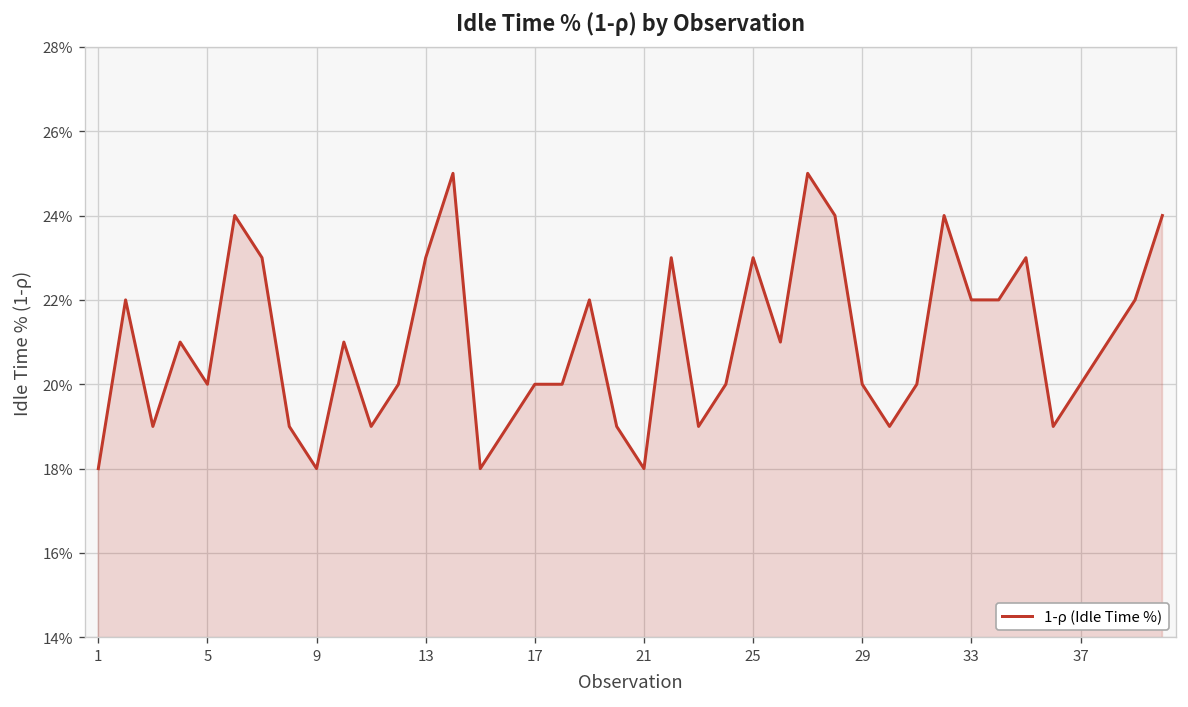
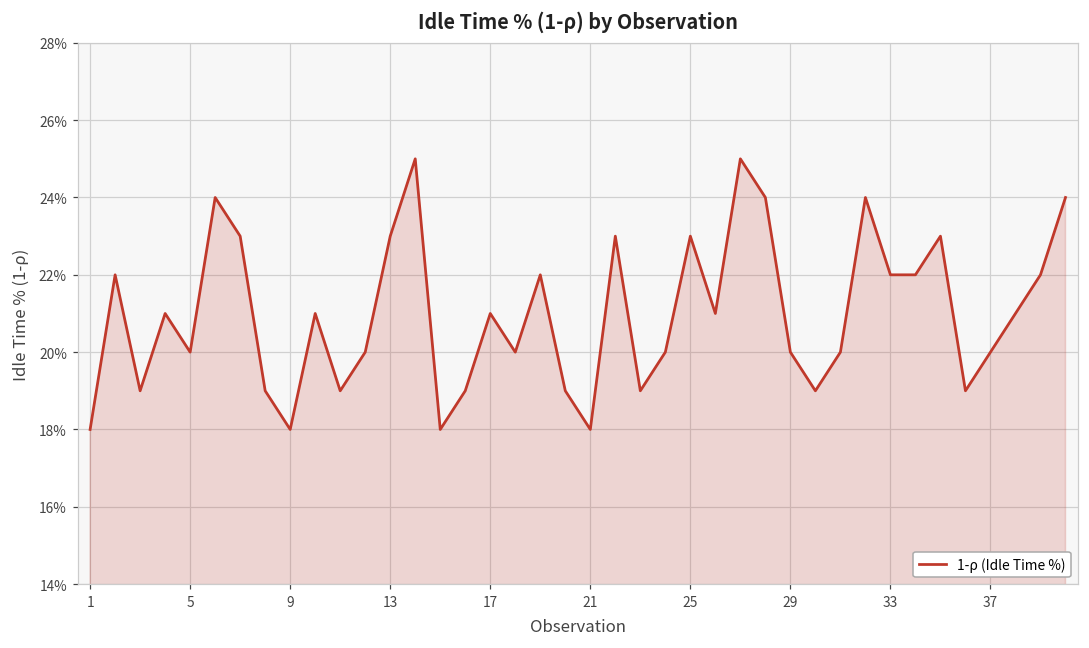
  {
    "1": "18.0%",
    "5": "20.0%",
    "9": "18.0%",
    "13": "23.0%",
-   "17": "20.0%",
+   "17": "21.0%",
    "21": "18.0%",
    "25": "23.0%",
    "29": "20.0%",
    "33": "22.0%",
    "37": "20.0%"
  }
